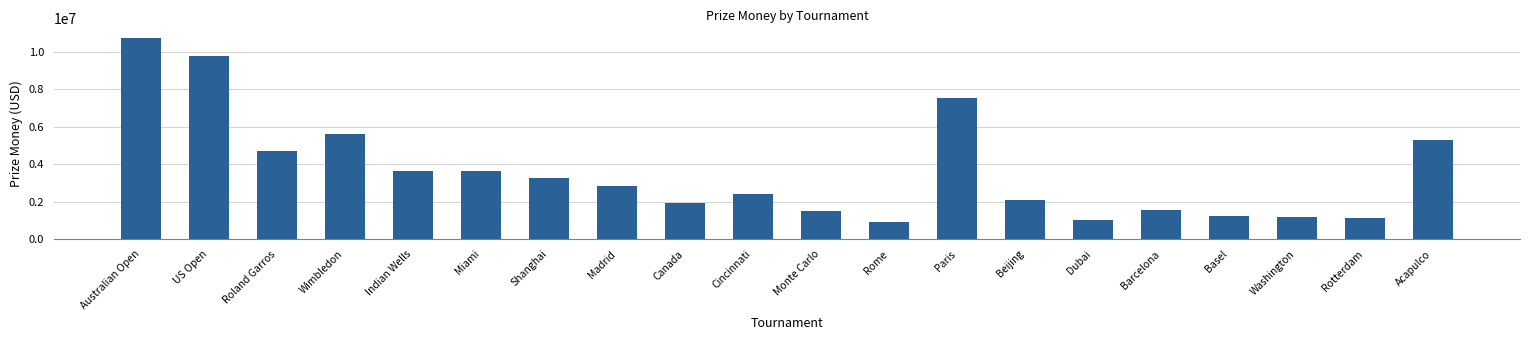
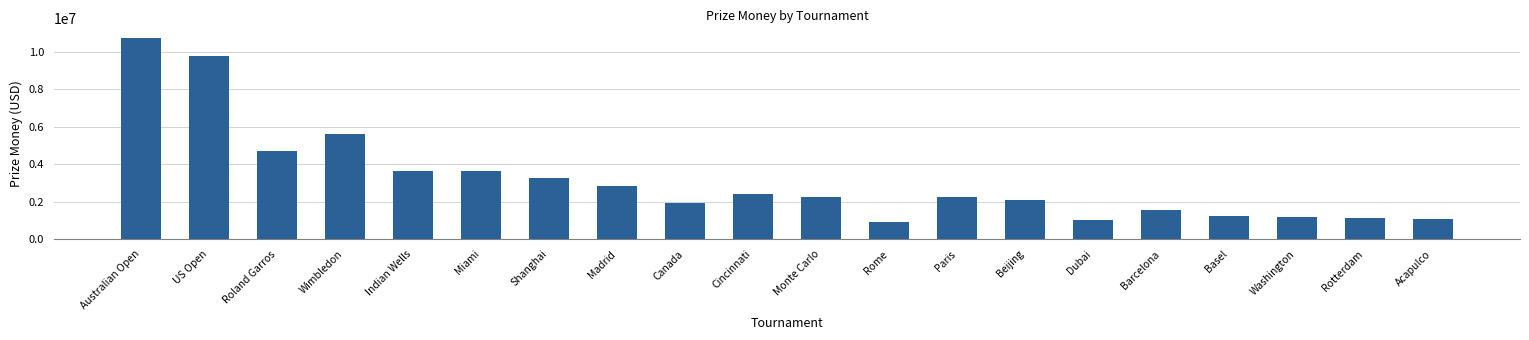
  {
    "Australian Open": 10700000,
    "US Open": 9800000,
    "Roland Garros": 4700000,
    "Wimbledon": 5600000,
    "Indian Wells": 3600000,
    "Miami": 3600000,
    "Shanghai": 3200000,
    "Madrid": 2800000,
    "Canada": 2000000,
    "Cincinnati": 2400000,
-   "Monte Carlo": 1500000,
+   "Monte Carlo": 2200000,
    "Rome": 900000,
-   "Paris": 7600000,
+   "Paris": 2200000,
    "Beijing": 2100000,
    "Dubai": 1000000,
    "Barcelona": 1600000,
    "Basel": 1200000,
    "Washington": 1200000,
    "Rotterdam": 1200000,
-   "Acapulco": 5300000
+   "Acapulco": 1100000
  }
